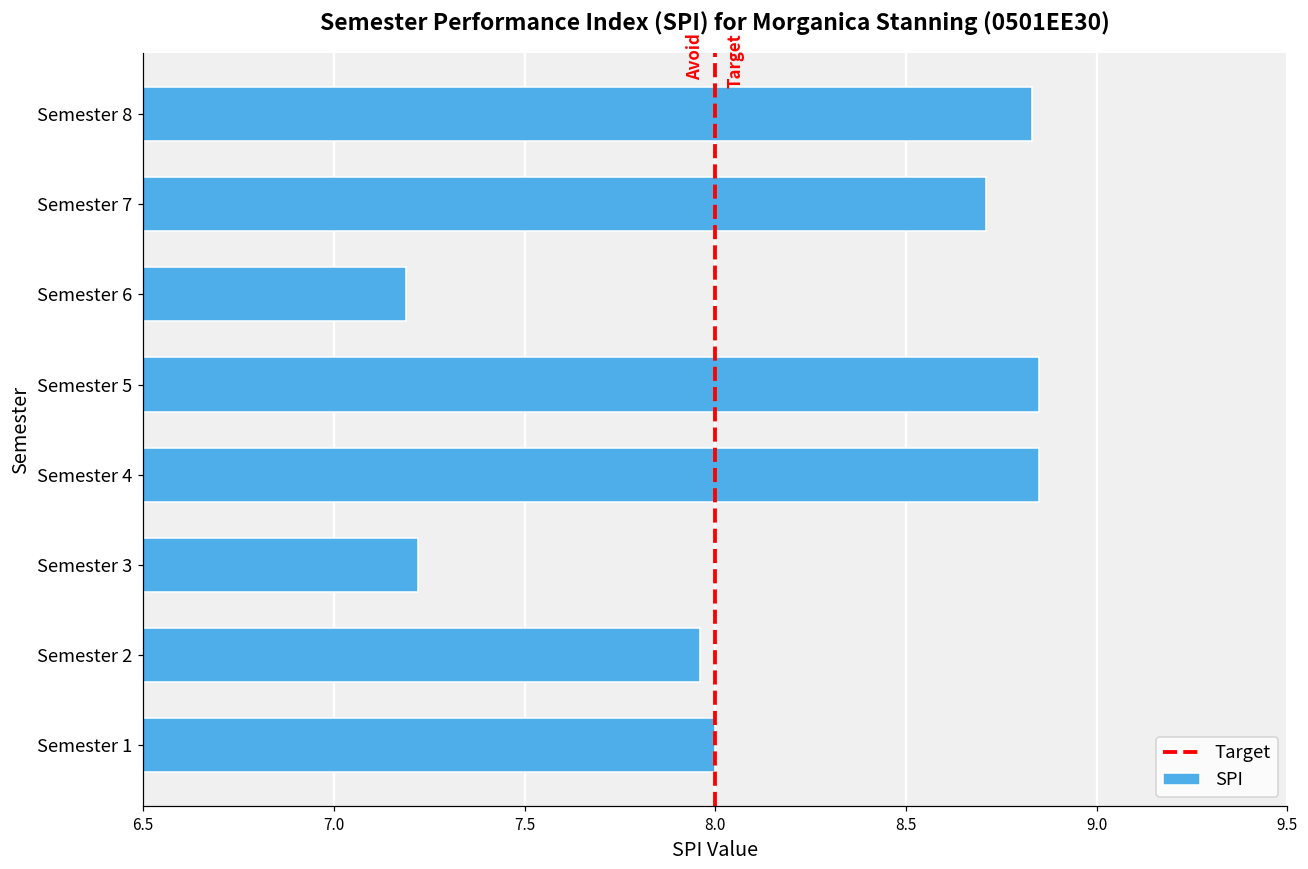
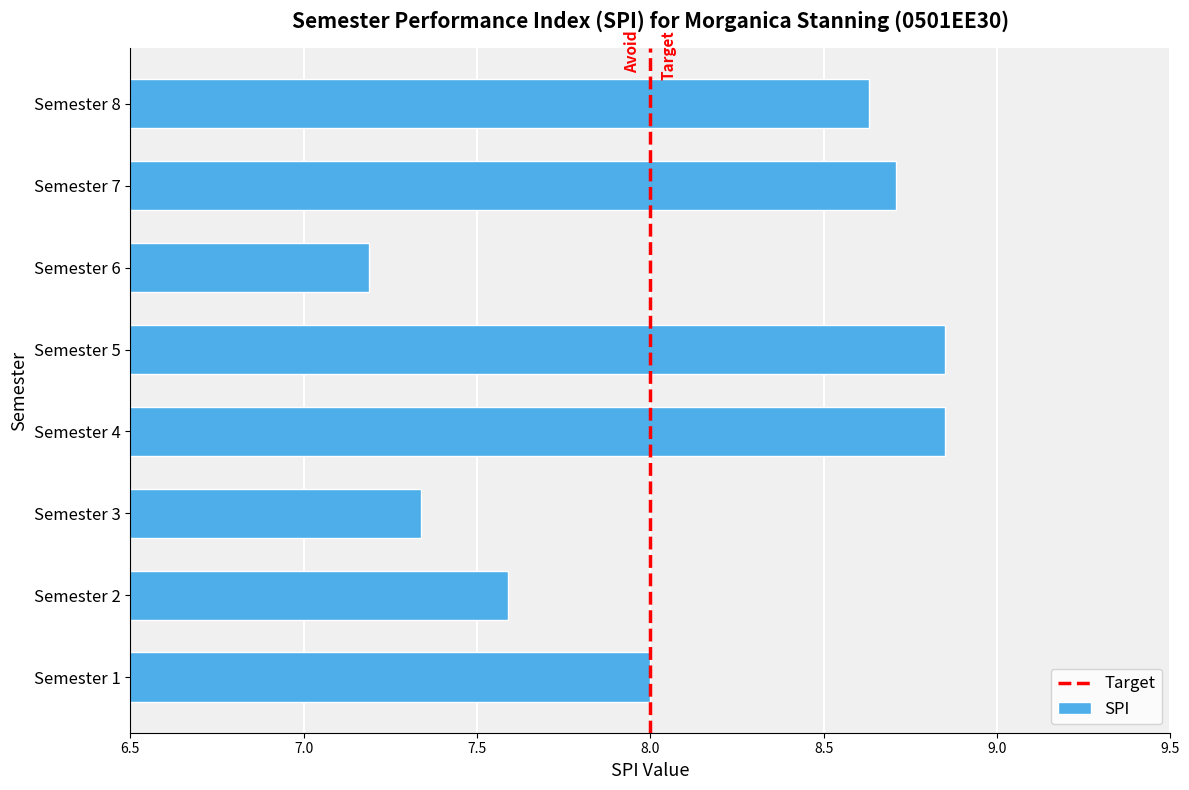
  {
-   "Semester 8": 8.83,
+   "Semester 8": 8.63,
    "Semester 7": 8.71,
    "Semester 6": 7.19,
    "Semester 5": 8.85,
    "Semester 4": 8.85,
-   "Semester 3": 7.22,
-   "Semester 2": 7.96,
+   "Semester 3": 7.34,
+   "Semester 2": 7.59,
    "Semester 1": 8.00
  }
